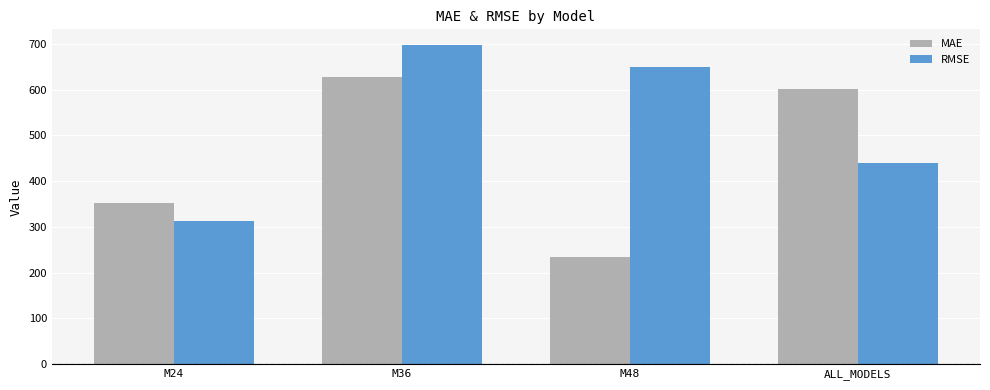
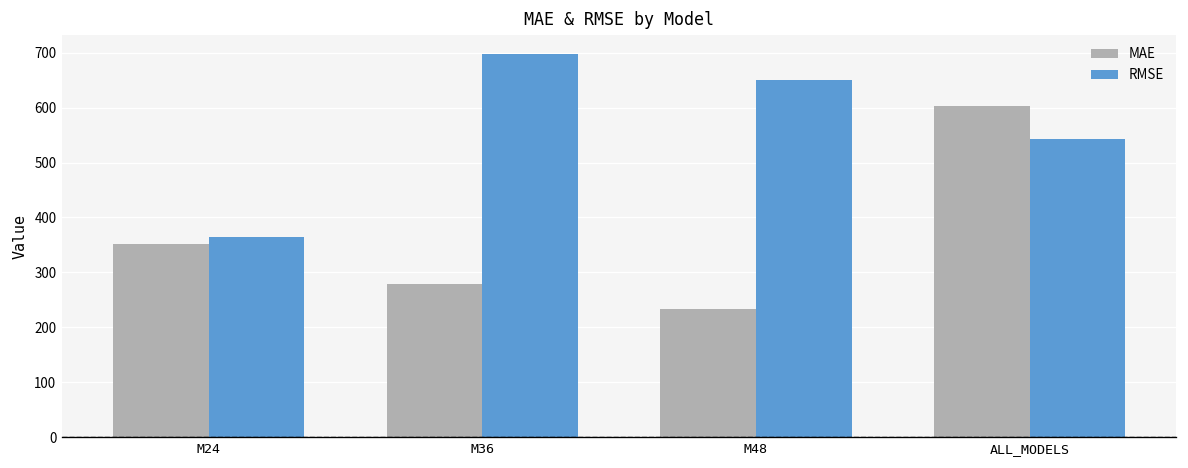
  {
    "MAE": {
      "M24": 350,
-     "M36": 630,
+     "M36": 280,
      "M48": 230,
      "ALL_MODELS": 600
    },
    "RMSE": {
-     "M24": 310,
+     "M24": 370,
      "M36": 700,
      "M48": 650,
-     "ALL_MODELS": 440
+     "ALL_MODELS": 540
    }
  }
